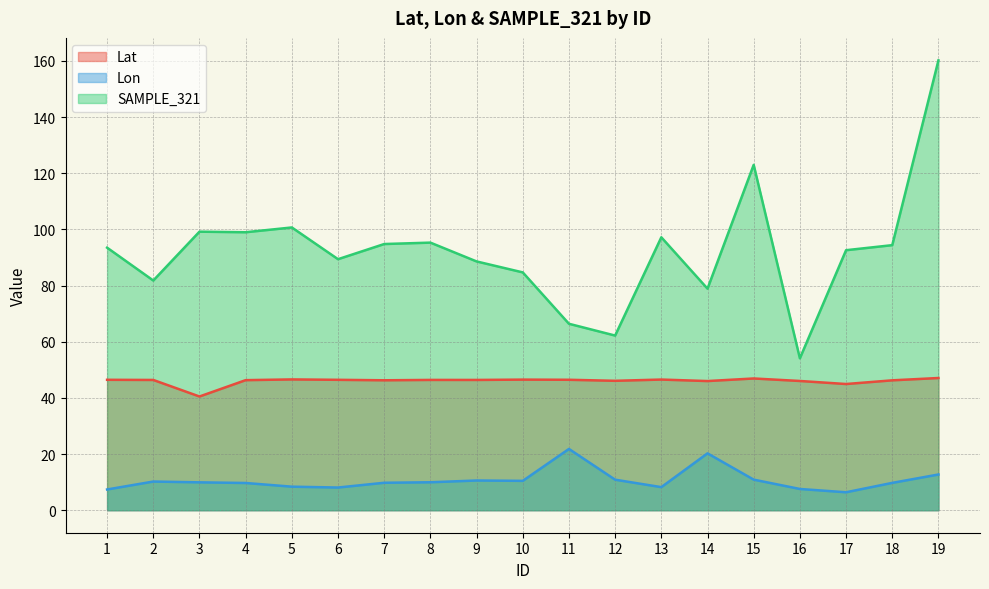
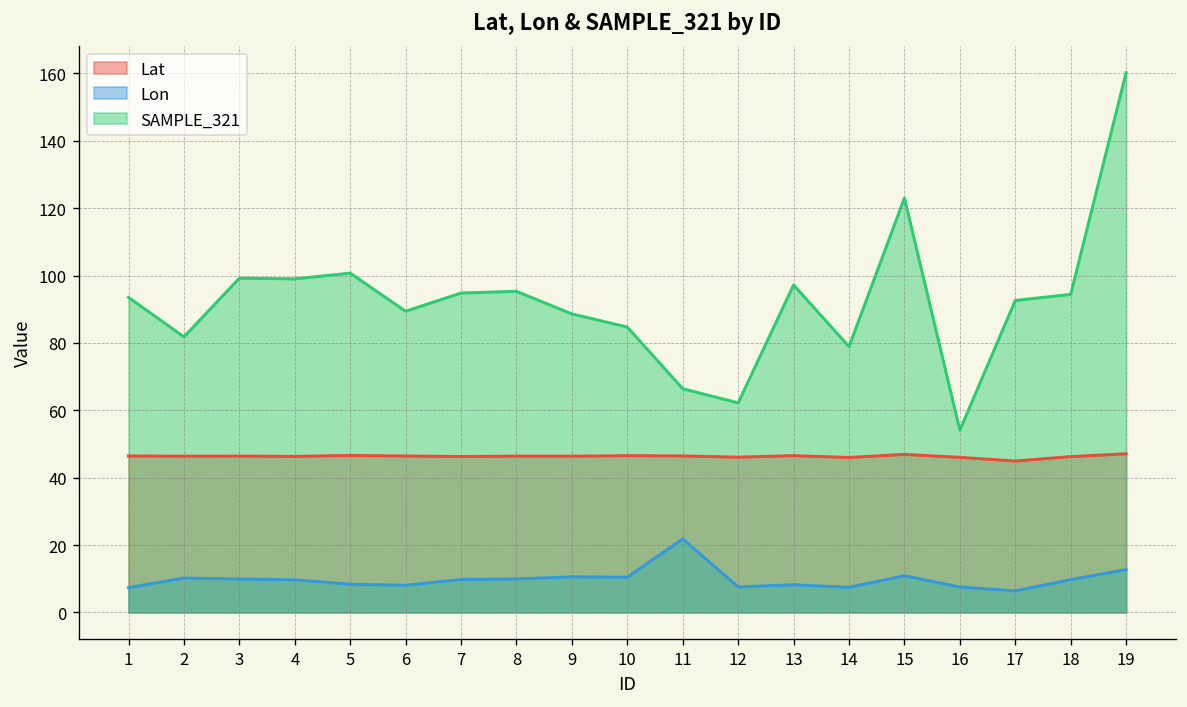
  {
    "Lat": {
      "1": 46,
      "2": 46,
-     "3": 41,
+     "3": 46,
      "4": 46,
      "5": 47,
      "6": 46,
      "7": 46,
      "8": 46,
      "9": 46,
      "10": 47,
      "11": 46,
      "12": 46,
      "13": 47,
      "14": 46,
      "15": 47,
      "16": 46,
      "17": 45,
      "18": 46,
      "19": 47
    },
    "Lon": {
      "1": 7,
      "2": 10,
      "3": 10,
      "4": 10,
      "5": 8,
      "6": 8,
      "7": 10,
      "8": 10,
      "9": 11,
      "10": 10,
      "11": 22,
-     "12": 11,
+     "12": 8,
      "13": 8,
-     "14": 20,
+     "14": 7,
      "15": 11,
      "16": 8,
      "17": 6,
      "18": 10,
      "19": 13
    },
    "SAMPLE_321": {
      "1": 94,
      "2": 82,
      "3": 99,
      "4": 99,
      "5": 101,
      "6": 89,
      "7": 95,
      "8": 95,
      "9": 89,
      "10": 85,
      "11": 66,
      "12": 62,
      "13": 97,
      "14": 79,
      "15": 123,
      "16": 54,
      "17": 93,
      "18": 94,
      "19": 160
    }
  }
